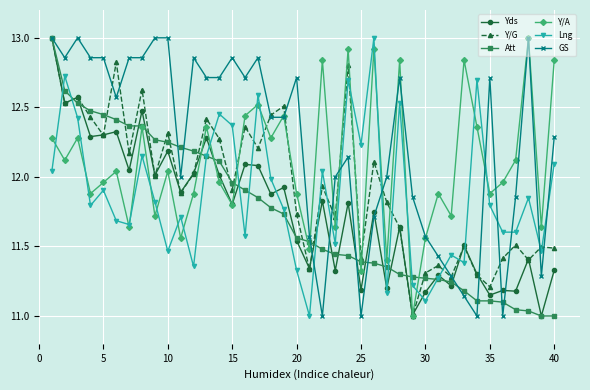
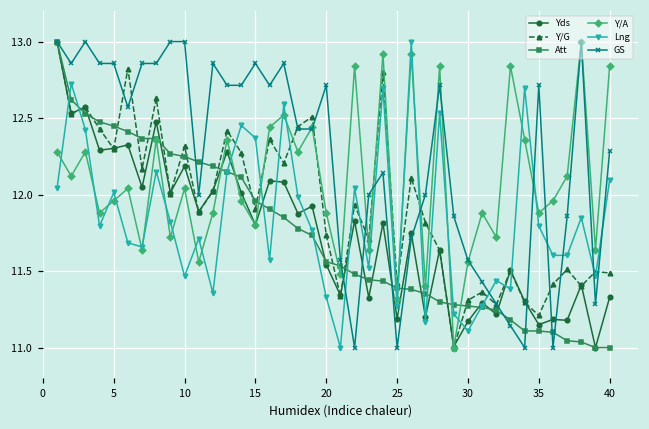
  {
    "Lng": {
-     "5": 11.90,
+     "5": 12.01,
      "10": 11.47,
      "15": 12.37,
      "20": 11.33,
-     "25": 12.23,
+     "25": 11.27,
      "30": 11.11,
      "35": 11.79,
      "40": 12.10
    },
    "GS": {
      "5": 12.86,
      "10": 13.00,
      "15": 12.86,
      "20": 12.71,
      "25": 11.00,
      "35": 12.71,
      "40": 12.29
    }
  }
